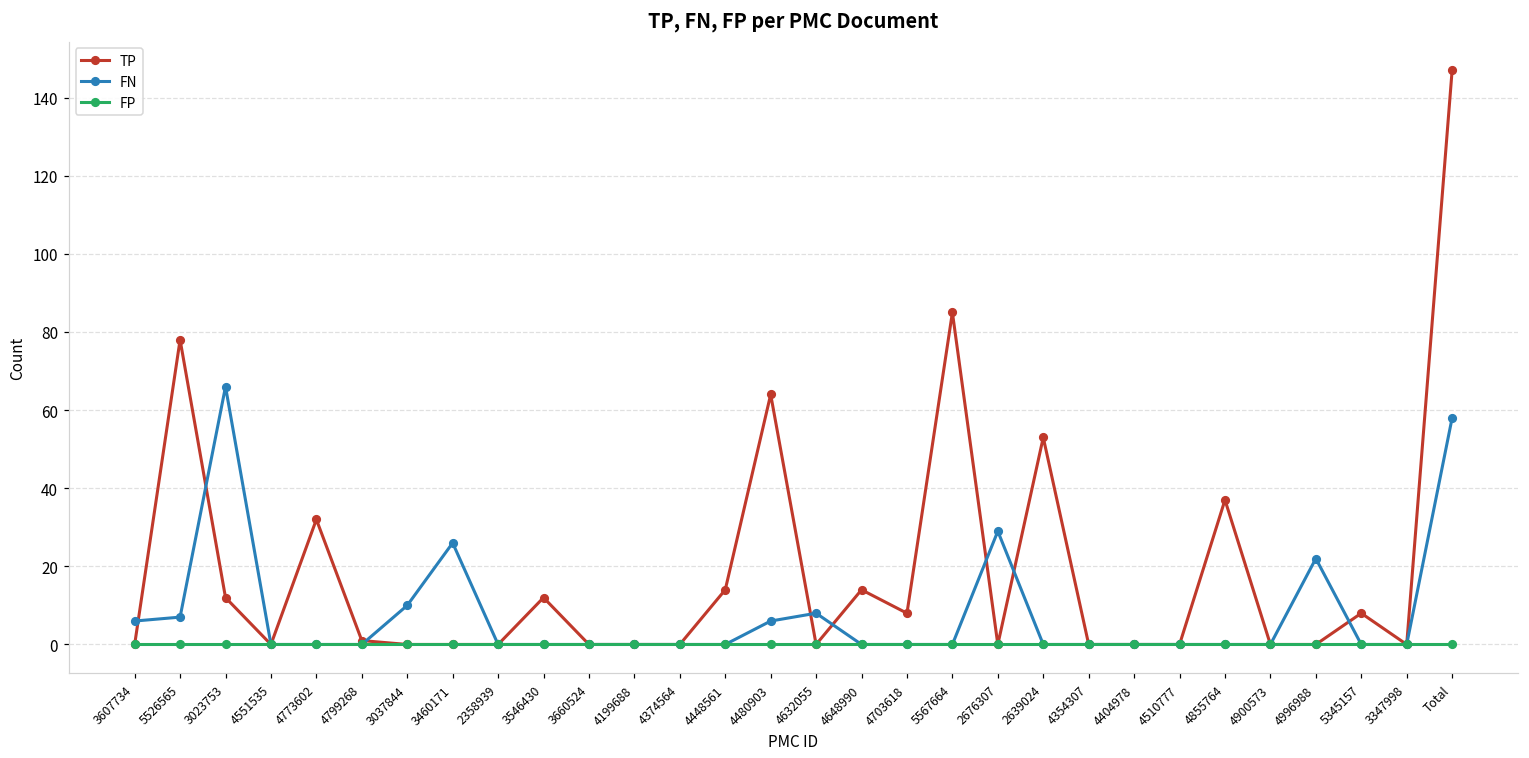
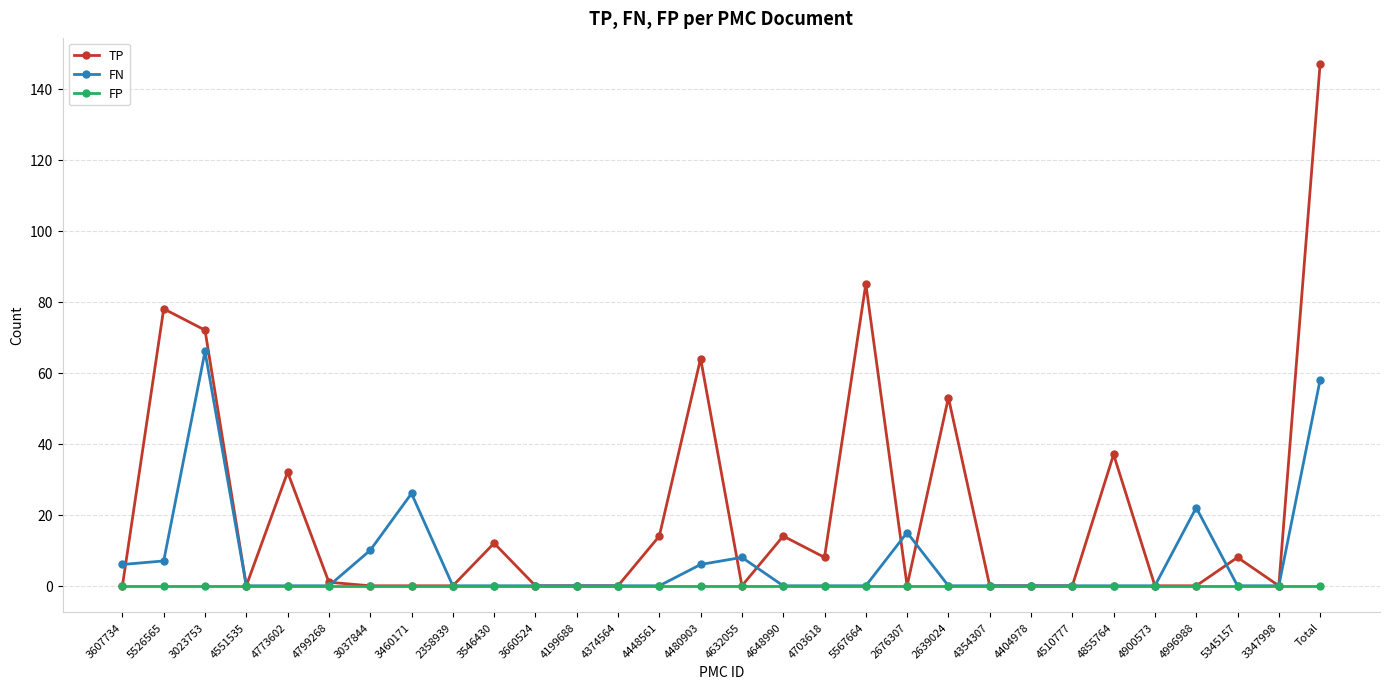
  {
    "TP": {
      "5526565": 78,
-     "3023753": 12,
+     "3023753": 72,
      "4773602": 32,
      "4799268": 1,
      "3546430": 12,
      "4448561": 14,
      "4480903": 64,
      "4648990": 14,
      "4703618": 8,
      "5567664": 85,
      "2639024": 53,
      "4855764": 37,
      "5345157": 8,
      "Total": 147
    },
    "FN": {
      "3607734": 6,
      "5526565": 7,
      "3023753": 66,
      "3037844": 10,
      "3460171": 26,
      "4480903": 6,
      "4632055": 8,
-     "2676307": 29,
+     "2676307": 15,
      "4996988": 22,
      "Total": 58
    },
    "FP": {
      "5526565": 0,
      "3023753": 0,
      "4480903": 0,
      "Total": 0
    }
  }
